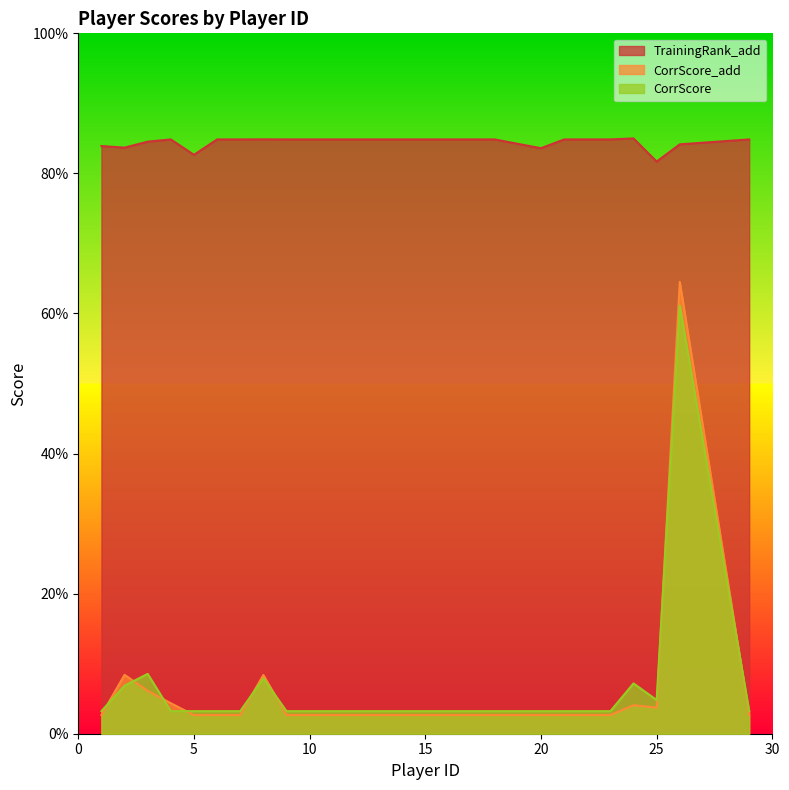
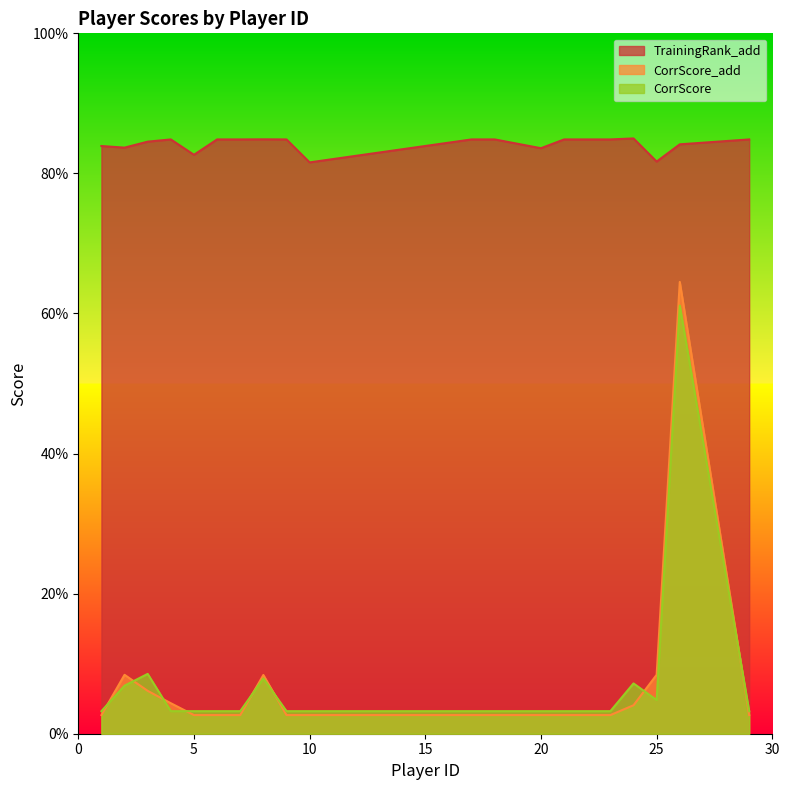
  {
    "TrainingRank_add": {
      "5": "83%",
-     "10": "85%",
+     "10": "82%",
      "20": "84%",
      "25": "82%"
    },
    "CorrScore_add": {
      "5": "3%",
      "10": "3%",
      "20": "3%",
-     "25": "4%"
+     "25": "8%"
    },
    "CorrScore": {
      "5": "3%",
      "10": "3%",
      "20": "3%",
      "25": "5%"
    }
  }
